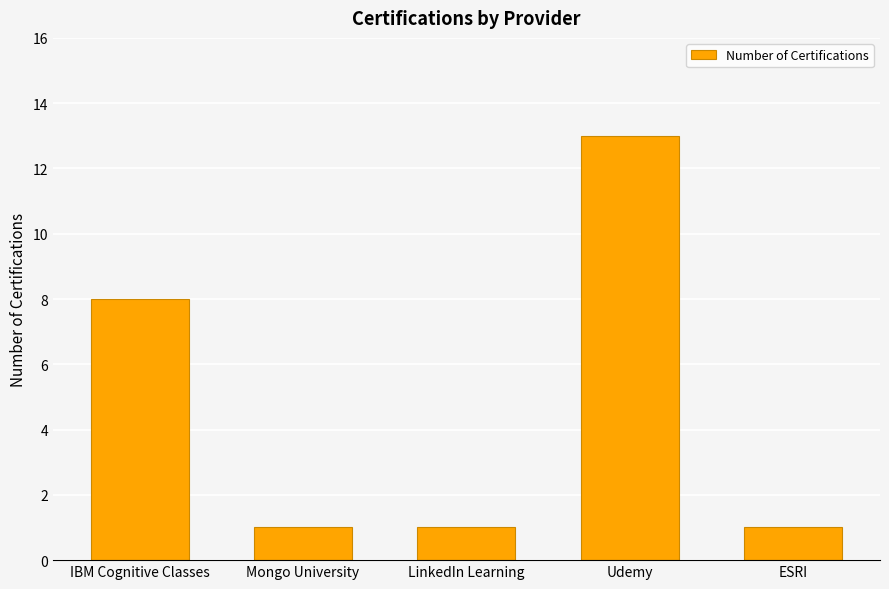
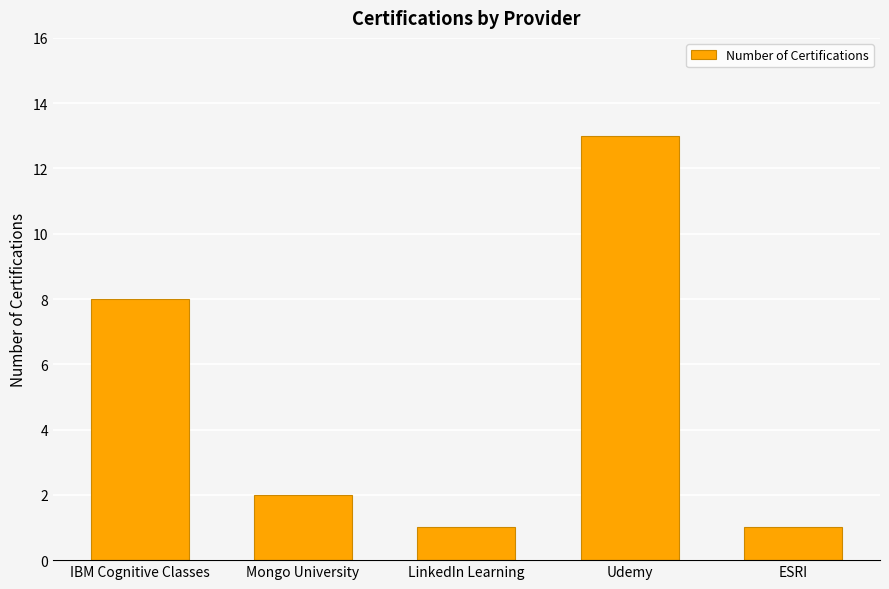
  {
    "IBM Cognitive Classes": 8,
-   "Mongo University": 1,
+   "Mongo University": 2,
    "LinkedIn Learning": 1,
    "Udemy": 13,
    "ESRI": 1
  }
